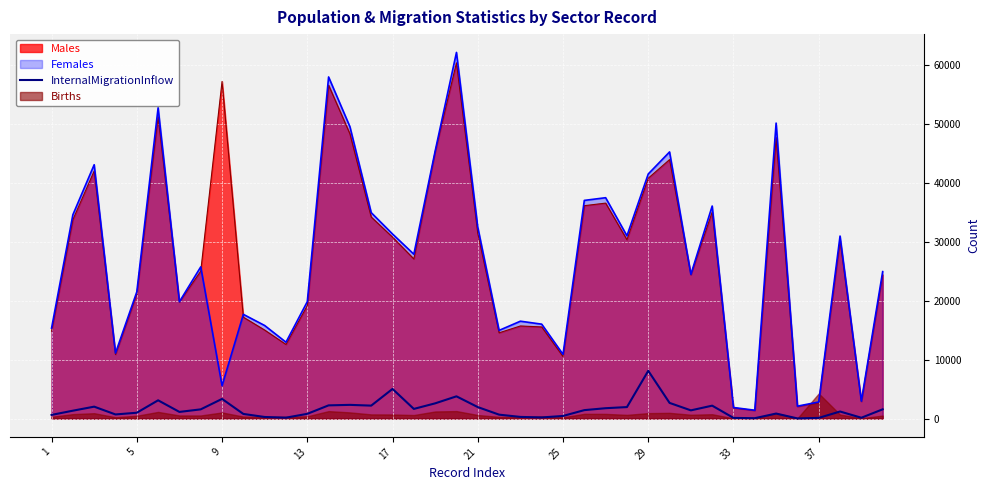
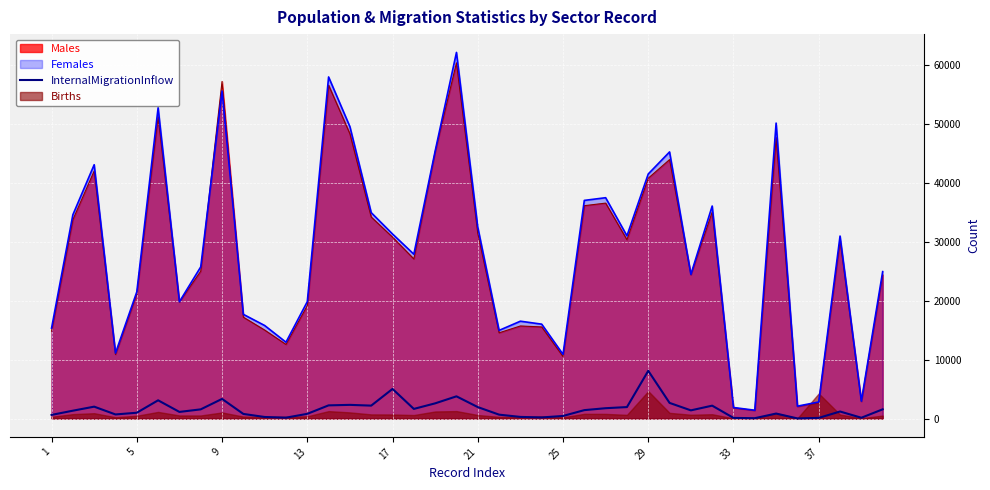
  {
    "Males": {
      "1": 15000,
      "9": 57000,
      "13": 19000,
      "17": 31000,
      "21": 31000,
      "29": 41000
    },
    "Females": {
      "1": 15000,
-     "9": 6000,
+     "9": 56000,
      "13": 20000,
      "17": 31000,
      "21": 32000,
      "29": 41000
    },
    "InternalMigrationInflow": {
      "5": 1000,
      "9": 3000,
      "17": 5000,
      "21": 2000,
      "29": 8000,
      "37": 0
    },
    "Births": {
      "5": 0,
      "9": 1000,
      "17": 1000,
      "21": 1000,
-     "29": 1000,
+     "29": 5000,
      "37": 4000
    }
  }
